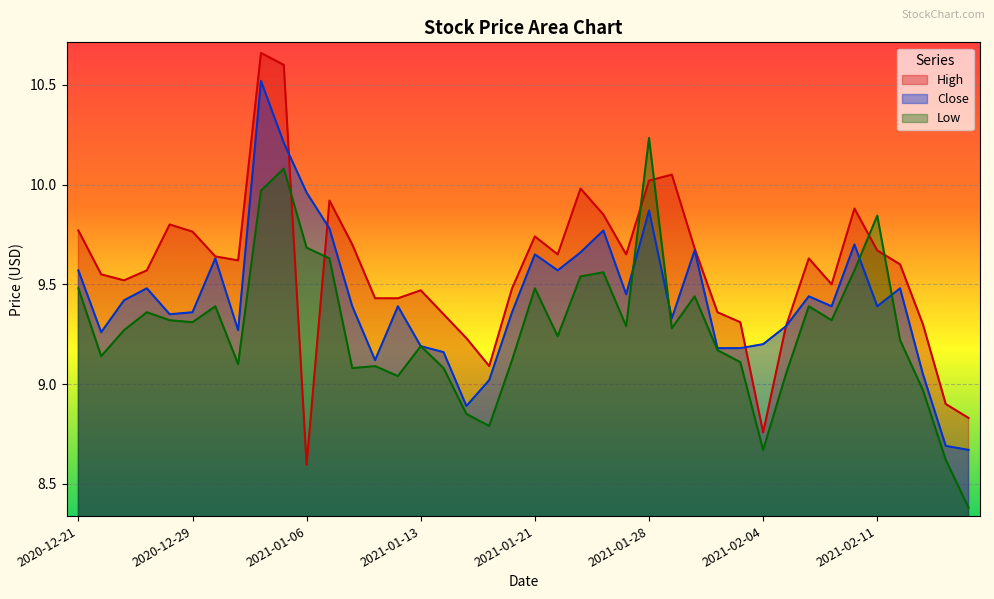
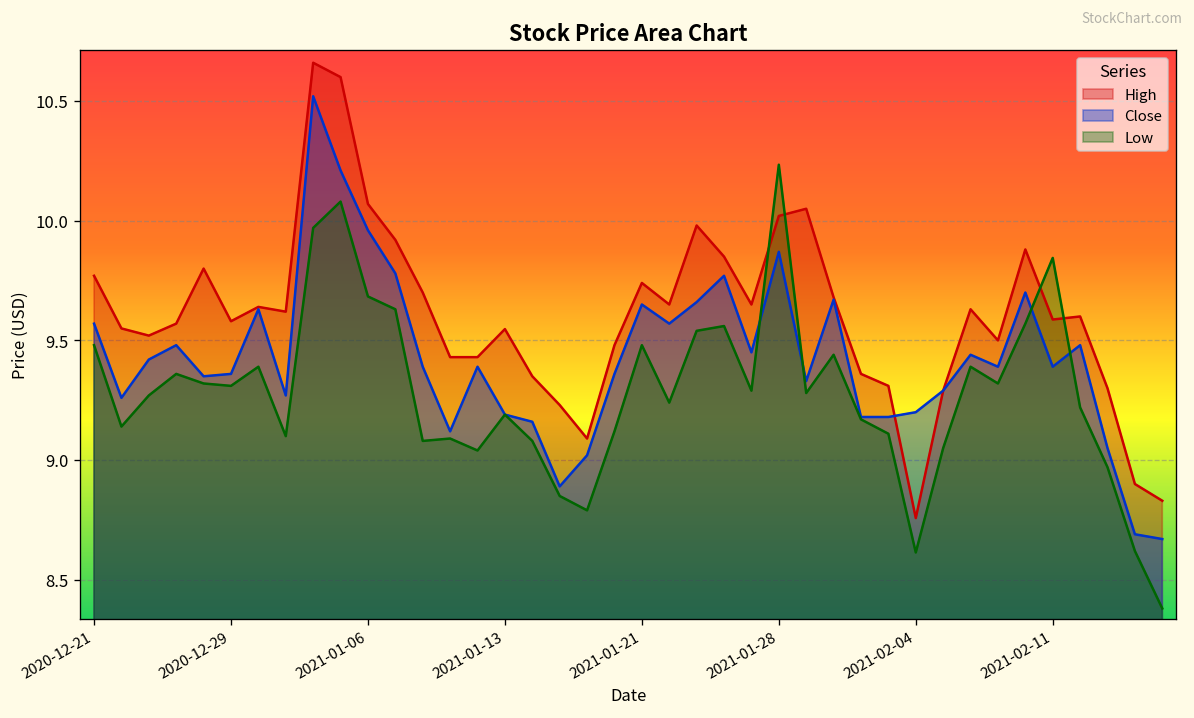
  {
    "High": {
      "2020-12-21": 9.77,
-     "2020-12-29": 9.76,
-     "2021-01-06": 8.60,
-     "2021-01-13": 9.47,
+     "2020-12-29": 9.58,
+     "2021-01-06": 10.07,
+     "2021-01-13": 9.55,
      "2021-01-21": 9.74,
      "2021-01-28": 10.02,
      "2021-02-04": 8.76,
-     "2021-02-11": 9.67
+     "2021-02-11": 9.59
    },
    "Close": {
      "2020-12-21": 9.57,
      "2020-12-29": 9.36,
      "2021-01-06": 9.96,
      "2021-01-21": 9.65,
      "2021-01-28": 9.87,
      "2021-02-04": 9.20,
      "2021-02-11": 9.39
    },
    "Low": {
      "2020-12-21": 9.48,
      "2020-12-29": 9.31,
      "2021-01-06": 9.68,
      "2021-01-21": 9.48,
      "2021-01-28": 10.23,
-     "2021-02-04": 8.67,
+     "2021-02-04": 8.61,
      "2021-02-11": 9.84
    }
  }
